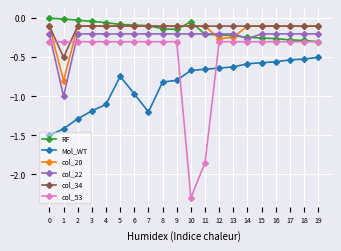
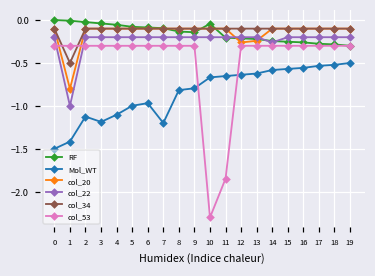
  {
    "RF": {
      "0": 0.0,
      "1": 0.0,
      "2": 0.0,
      "3": 0.0,
      "4": -0.1,
      "8": -0.1,
      "9": -0.1,
      "10": 0.0,
      "15": -0.3,
      "16": -0.3
    },
    "Mol_WT": {
      "1": -1.4,
-     "2": -1.3,
+     "2": -1.1,
      "3": -1.2,
      "4": -1.1,
-     "5": -0.7,
+     "5": -1.0,
      "6": -1.0,
      "7": -1.2,
      "8": -0.8,
      "9": -0.8,
      "10": -0.7,
      "11": -0.7,
      "12": -0.6,
      "13": -0.6,
      "14": -0.6,
      "15": -0.6,
      "16": -0.6,
      "17": -0.5,
      "18": -0.5,
      "19": -0.5
    },
    "col_20": {
      "1": -0.8,
      "12": -0.3
    },
    "col_22": {
      "0": -0.2,
      "1": -1.0,
      "2": -0.2,
      "3": -0.2,
      "4": -0.2,
      "5": -0.2,
      "6": -0.2,
      "7": -0.2,
      "8": -0.2,
      "9": -0.2,
      "10": -0.2,
      "15": -0.2,
      "16": -0.2,
      "17": -0.2,
      "18": -0.2,
      "19": -0.2
    },
    "col_34": {
      "1": -0.5,
      "12": -0.1,
      "13": -0.1
    },
    "col_53": {
      "0": -0.3,
      "1": -0.3,
      "2": -0.3,
      "3": -0.3,
      "4": -0.3,
      "5": -0.3,
      "6": -0.3,
      "7": -0.3,
      "8": -0.3,
      "9": -0.3,
      "10": -2.3,
      "11": -1.8,
      "12": -0.3,
      "13": -0.3,
      "14": -0.3,
      "15": -0.3,
      "16": -0.3
    }
  }
